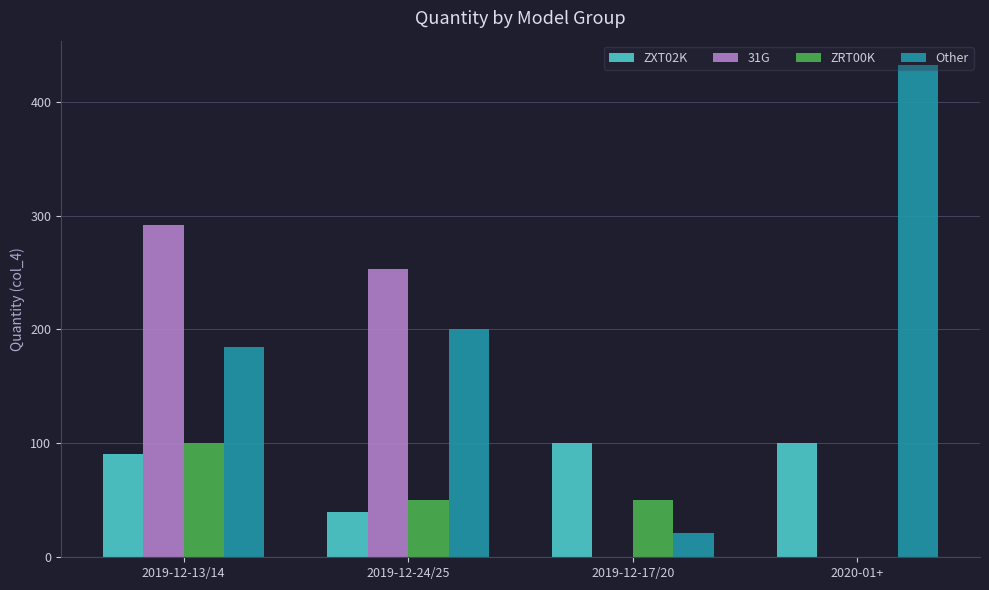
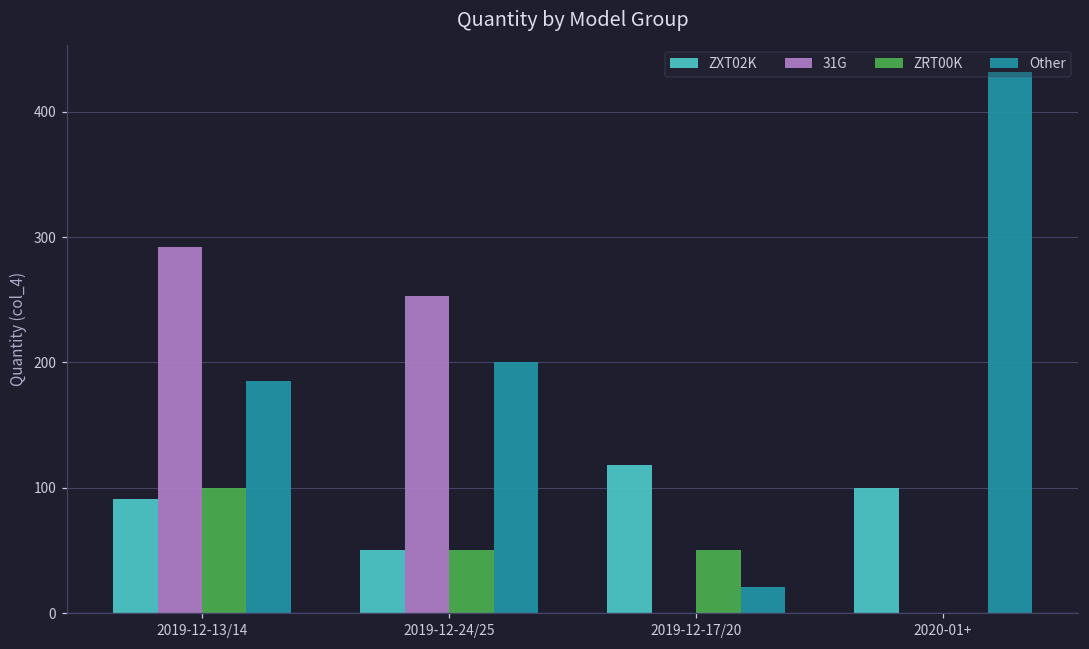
  {
    "ZXT02K": {
      "2019-12-13/14": 91,
-     "2019-12-24/25": 40,
-     "2019-12-17/20": 100,
+     "2019-12-24/25": 50,
+     "2019-12-17/20": 118,
      "2020-01+": 100
    },
    "31G": {
      "2019-12-13/14": 292,
      "2019-12-24/25": 253,
      "2019-12-17/20": 0,
      "2020-01+": 0
    },
    "ZRT00K": {
      "2019-12-13/14": 100,
      "2019-12-24/25": 50,
      "2019-12-17/20": 50,
      "2020-01+": 0
    },
    "Other": {
      "2019-12-13/14": 185,
      "2019-12-24/25": 200,
      "2019-12-17/20": 21
    }
  }
